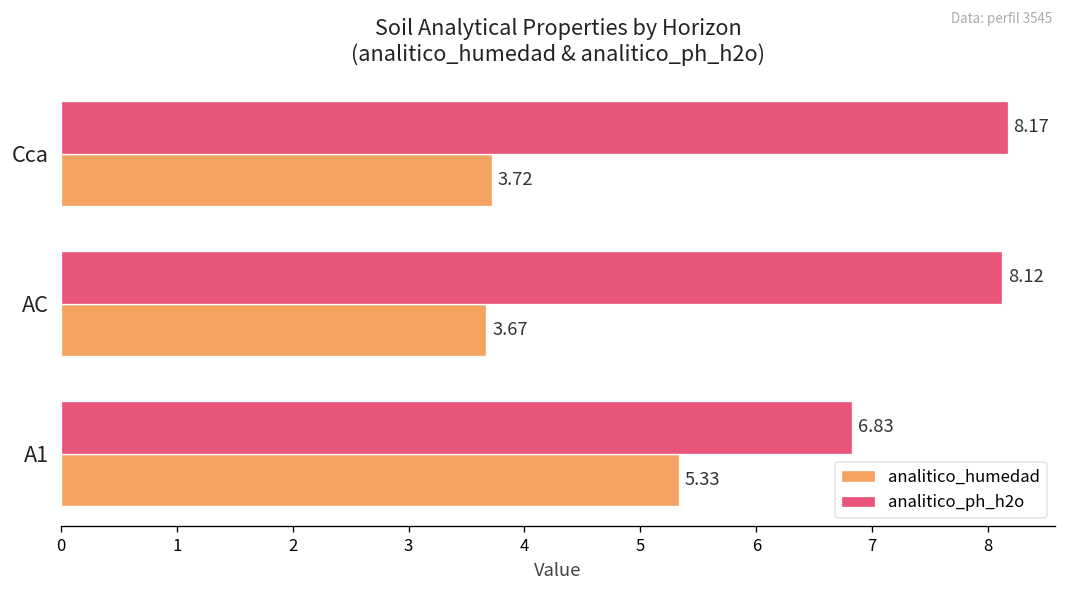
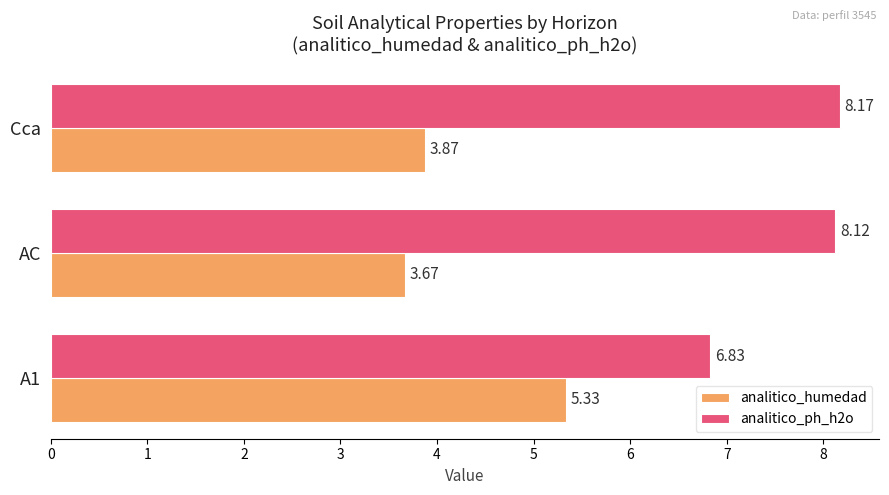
  {
    "analitico_humedad": {
-     "Cca": 3.72,
+     "Cca": 3.87,
      "AC": 3.67,
      "A1": 5.33
    },
    "analitico_ph_h2o": {
      "Cca": 8.17,
      "AC": 8.12,
      "A1": 6.83
    }
  }
